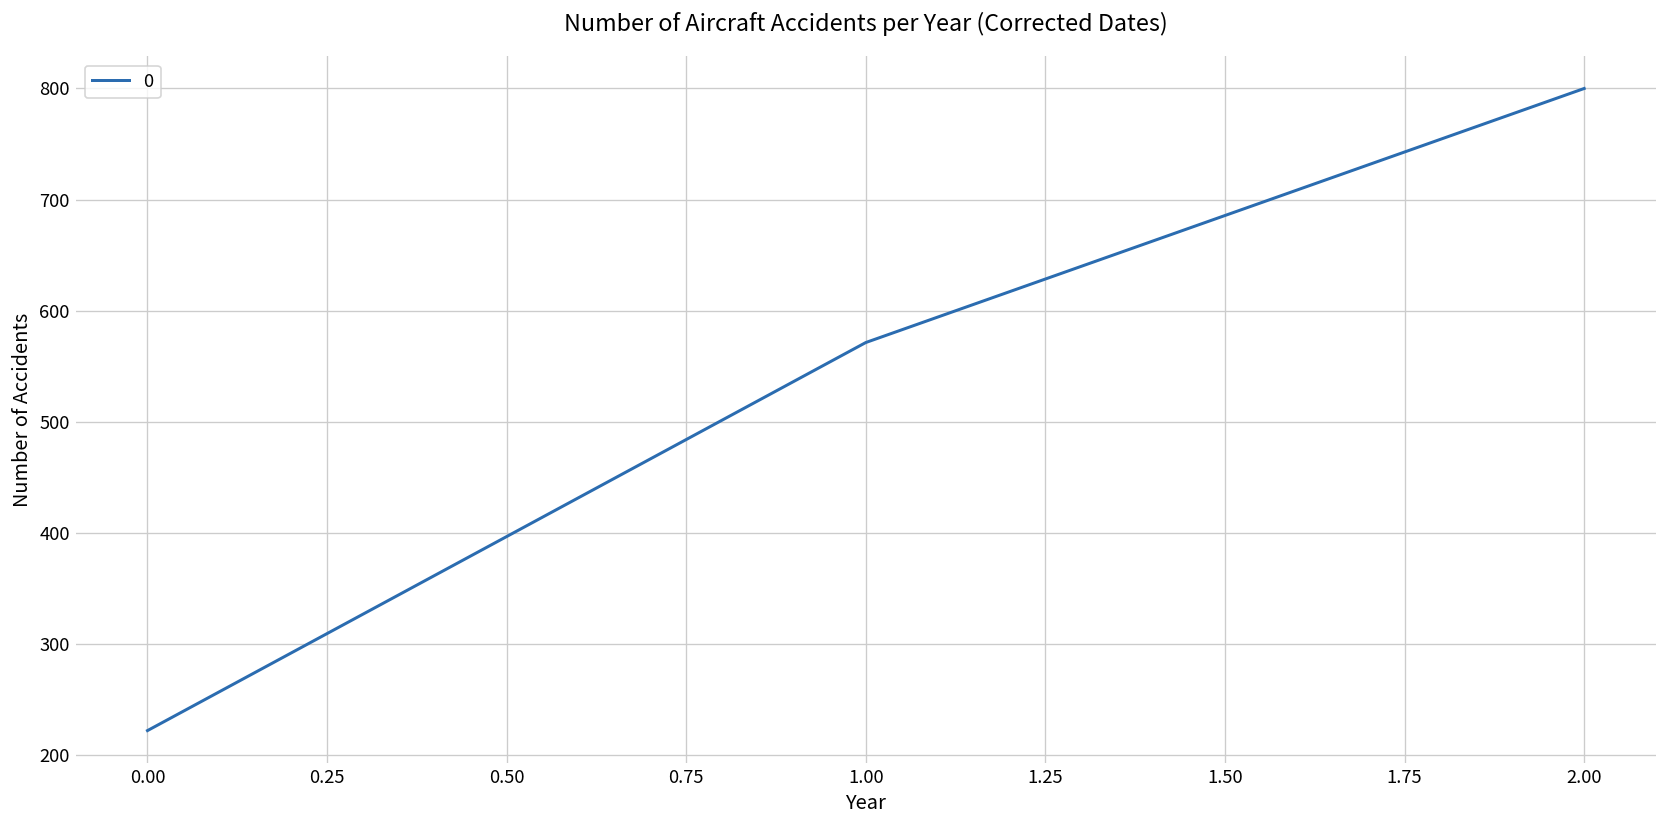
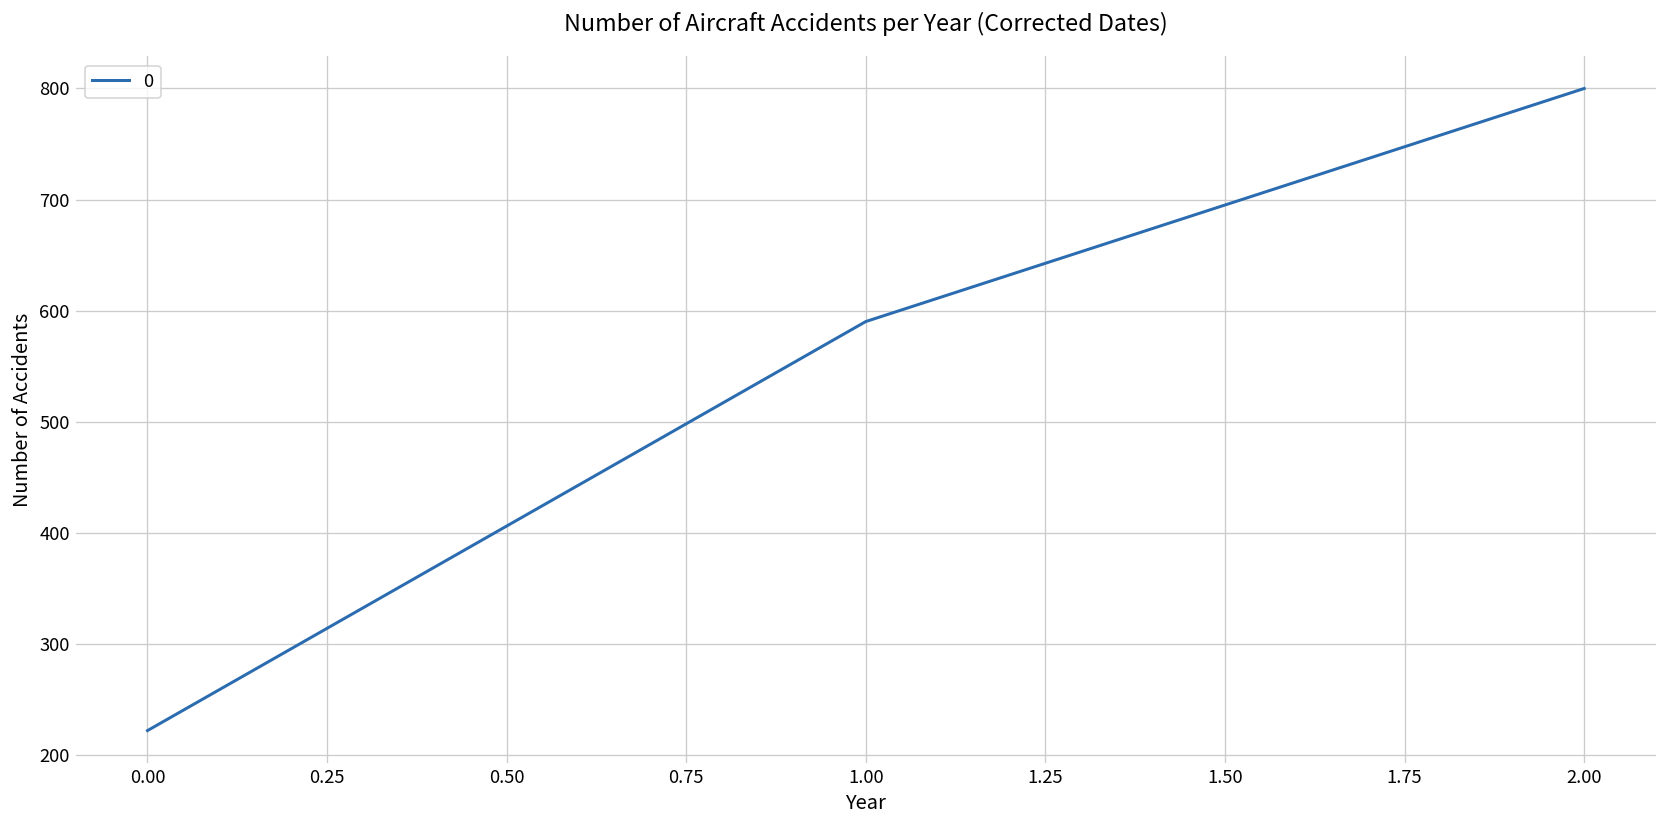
  {
    "0.00": 220,
-   "1.00": 570,
+   "1.00": 590,
    "2.00": 800
  }
